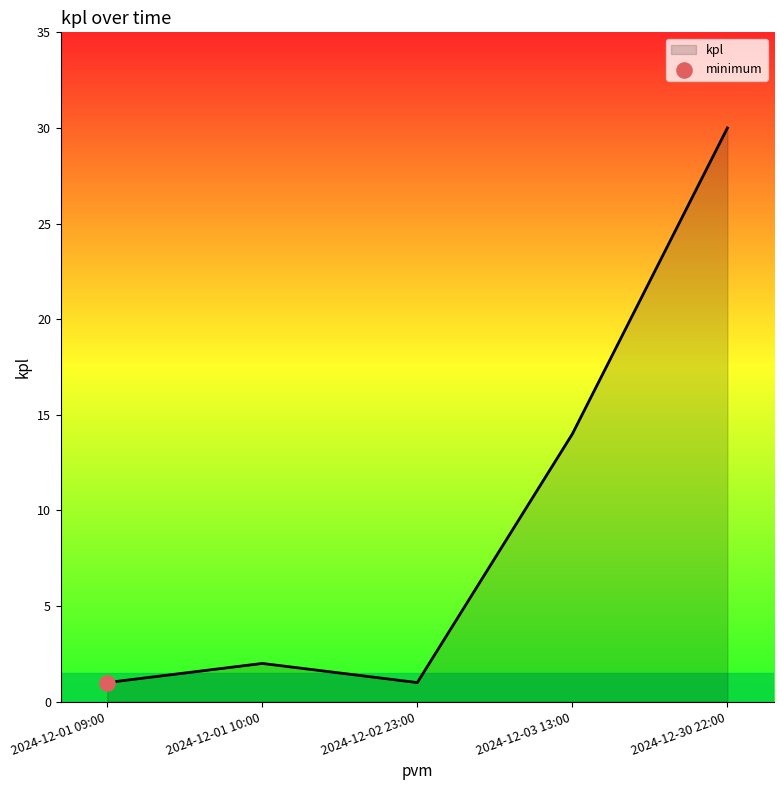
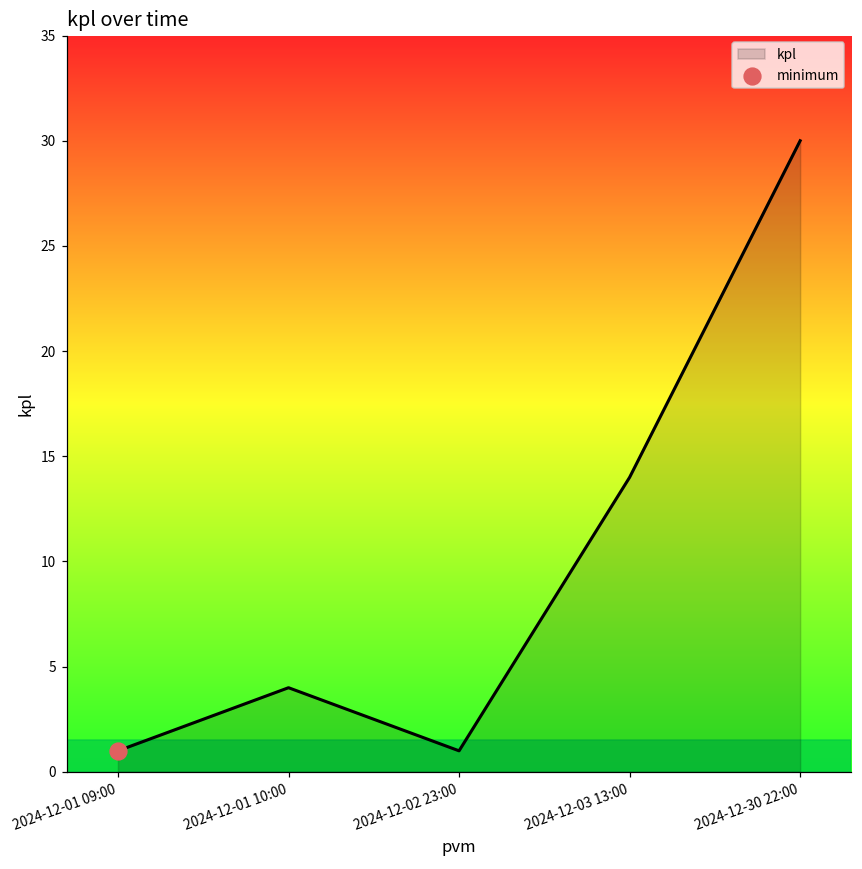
  {
    "kpl": {
-     "2024-12-01 10:00": 2,
+     "2024-12-01 10:00": 4,
      "2024-12-03 13:00": 14,
      "2024-12-30 22:00": 30
    }
  }
